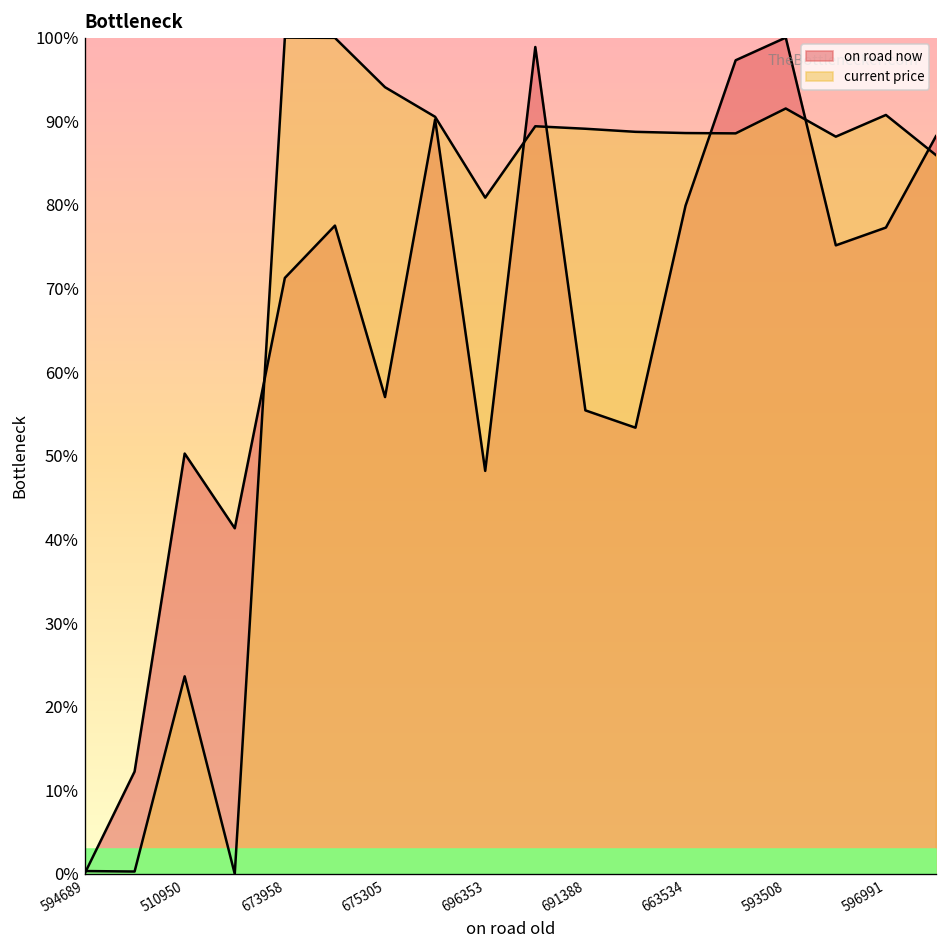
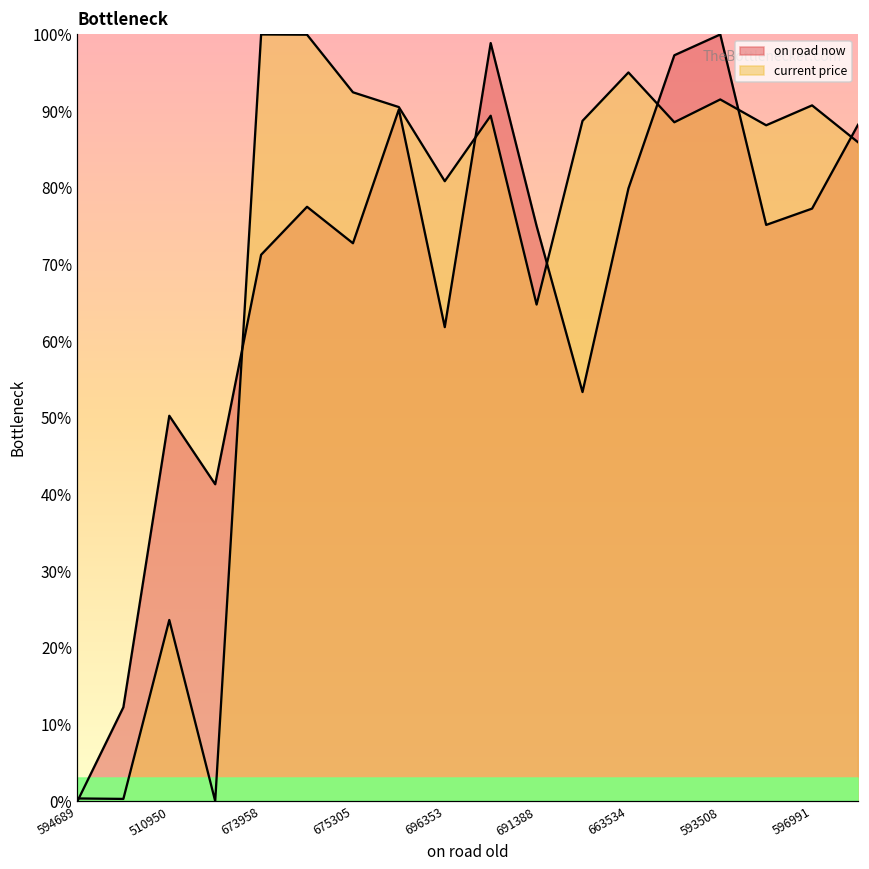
  {
    "on road now": {
      "510950": "50%",
      "673958": "71%",
-     "675305": "57%",
-     "696353": "48%",
-     "691388": "55%",
+     "675305": "73%",
+     "696353": "62%",
+     "691388": "75%",
      "663534": "80%",
      "593508": "100%",
      "596991": "77%"
    },
    "current price": {
      "510950": "24%",
      "673958": "100%",
-     "675305": "94%",
+     "675305": "92%",
      "696353": "81%",
-     "691388": "89%",
-     "663534": "89%",
+     "691388": "65%",
+     "663534": "95%",
      "593508": "92%",
      "596991": "91%"
    }
  }
